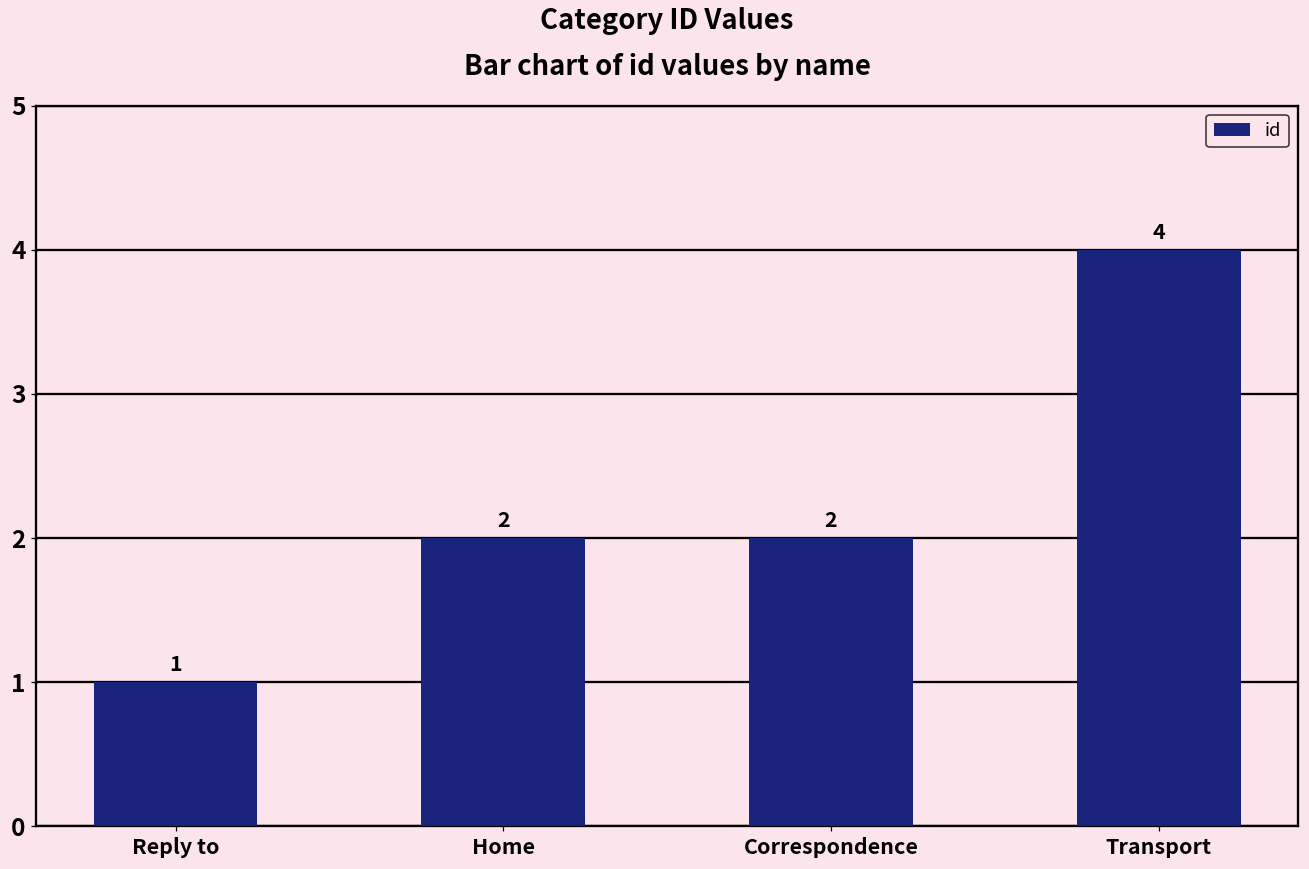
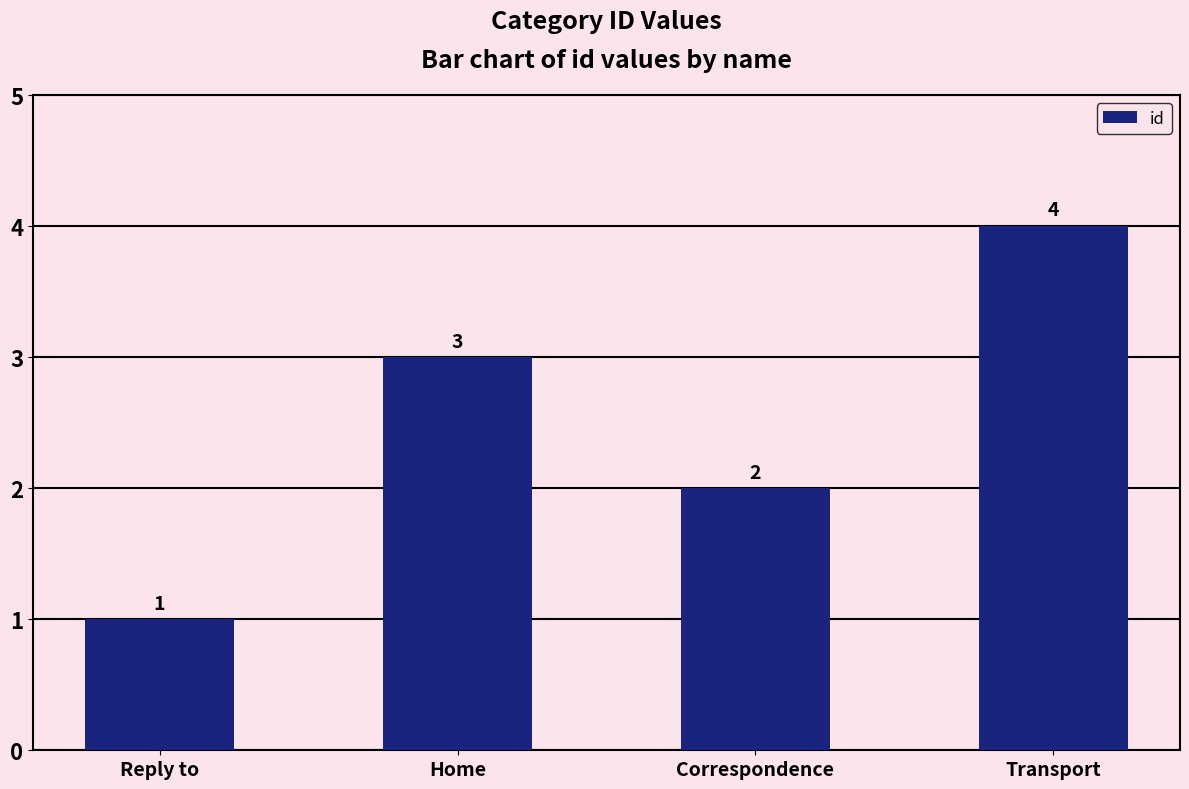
  {
    "Reply to": 1,
-   "Home": 2,
+   "Home": 3,
    "Correspondence": 2,
    "Transport": 4
  }
